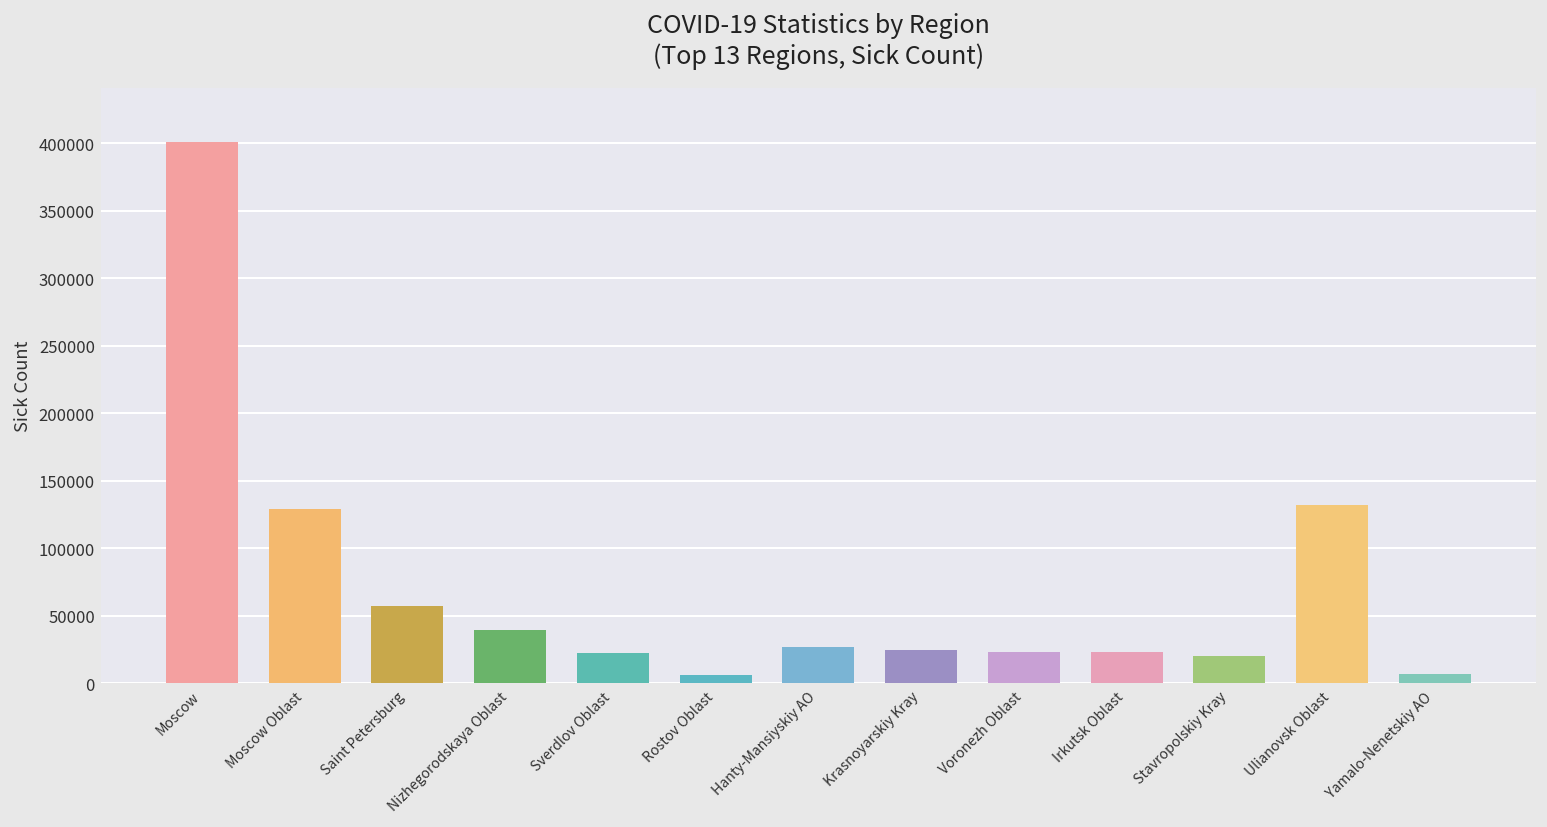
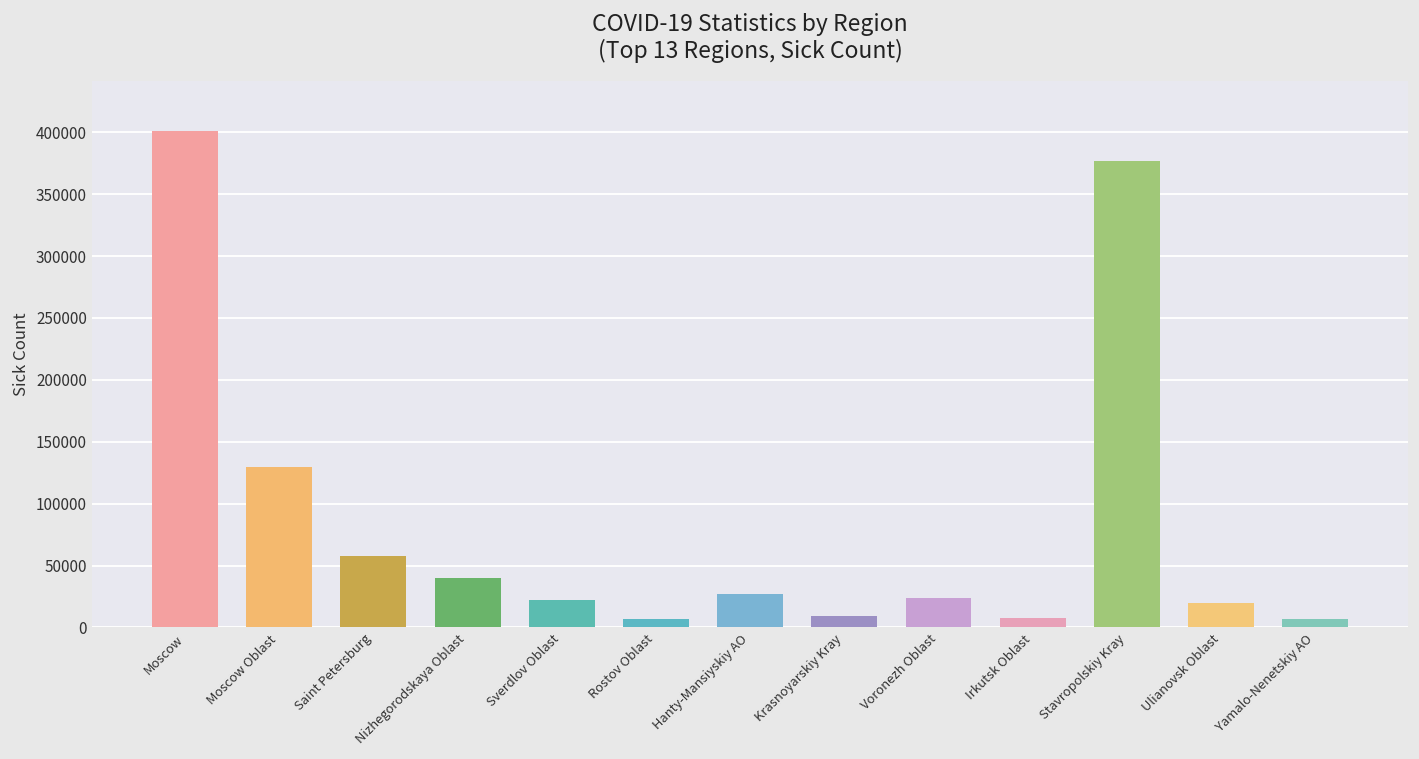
  {
    "Moscow": 401000,
    "Moscow Oblast": 129000,
    "Saint Petersburg": 58000,
    "Nizhegorodskaya Oblast": 40000,
    "Sverdlov Oblast": 22000,
    "Rostov Oblast": 7000,
    "Hanty-Mansiyskiy AO": 27000,
-   "Krasnoyarskiy Kray": 25000,
+   "Krasnoyarskiy Kray": 9000,
    "Voronezh Oblast": 24000,
-   "Irkutsk Oblast": 23000,
-   "Stavropolskiy Kray": 20000,
-   "Ulianovsk Oblast": 133000,
+   "Irkutsk Oblast": 8000,
+   "Stavropolskiy Kray": 376000,
+   "Ulianovsk Oblast": 20000,
    "Yamalo-Nenetskiy AO": 7000
  }
